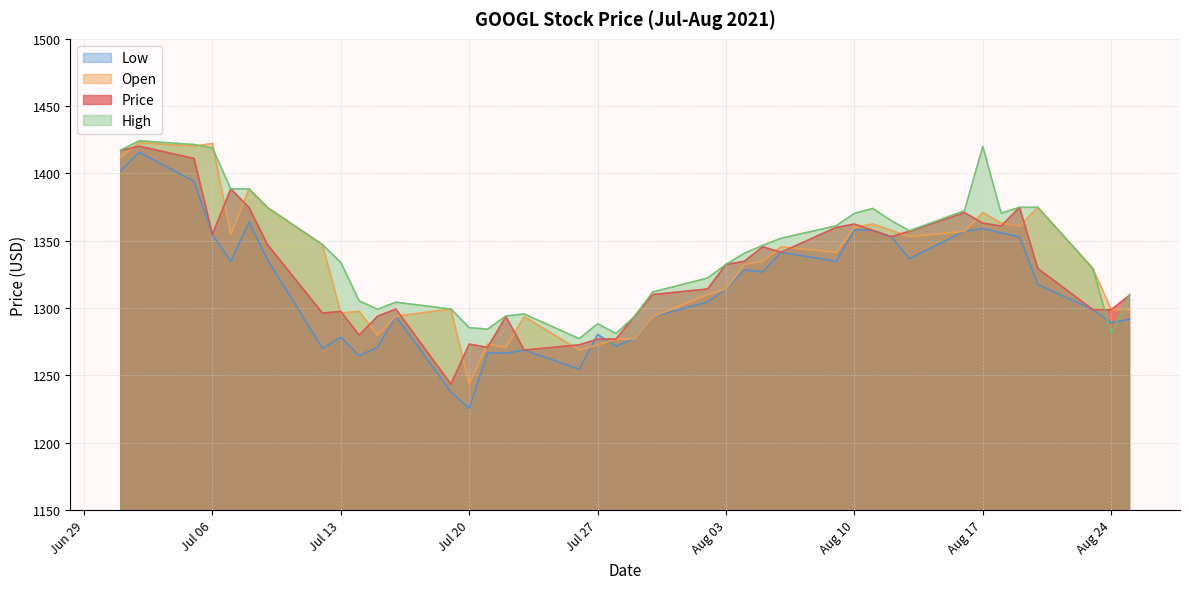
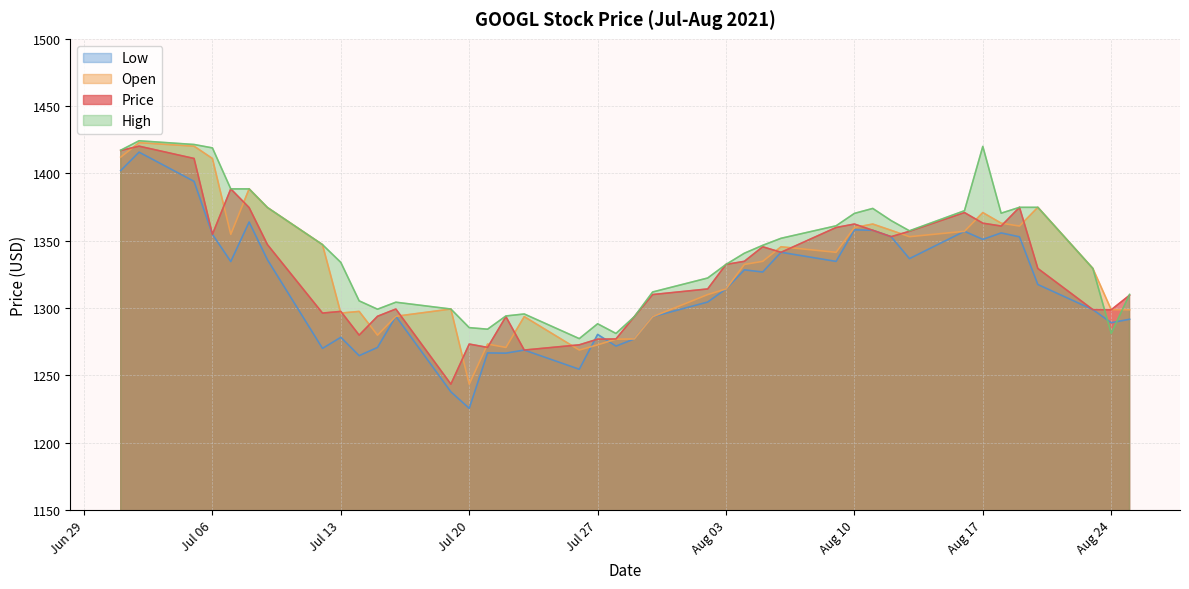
  {
    "Low": {
      "Jul 13": 1278,
      "Jul 20": 1226,
      "Jul 27": 1280,
-     "Aug 17": 1359,
+     "Aug 17": 1351,
      "Aug 24": 1289
    },
    "Open": {
-     "Jul 06": 1422,
+     "Jul 06": 1411,
      "Jul 20": 1244,
      "Jul 27": 1273,
      "Aug 17": 1371
    },
    "Price": {
      "Jul 20": 1273,
      "Jul 27": 1277,
      "Aug 10": 1362,
      "Aug 17": 1363
    },
    "High": {
      "Jul 06": 1419,
      "Jul 13": 1334,
      "Jul 20": 1285,
      "Jul 27": 1288,
      "Aug 10": 1370,
      "Aug 17": 1420,
      "Aug 24": 1281
    }
  }
